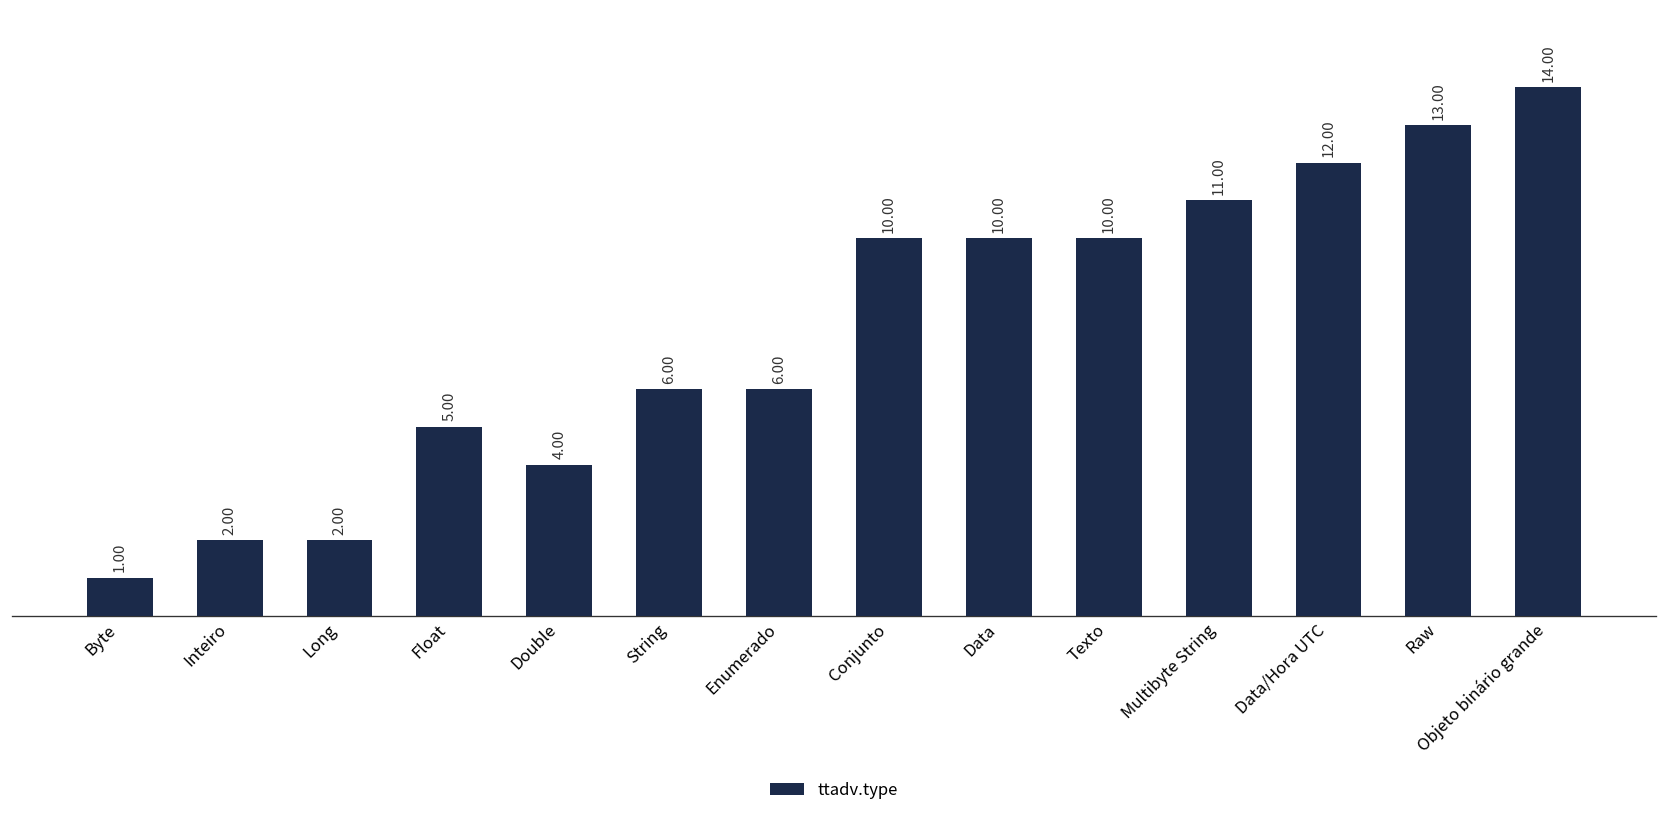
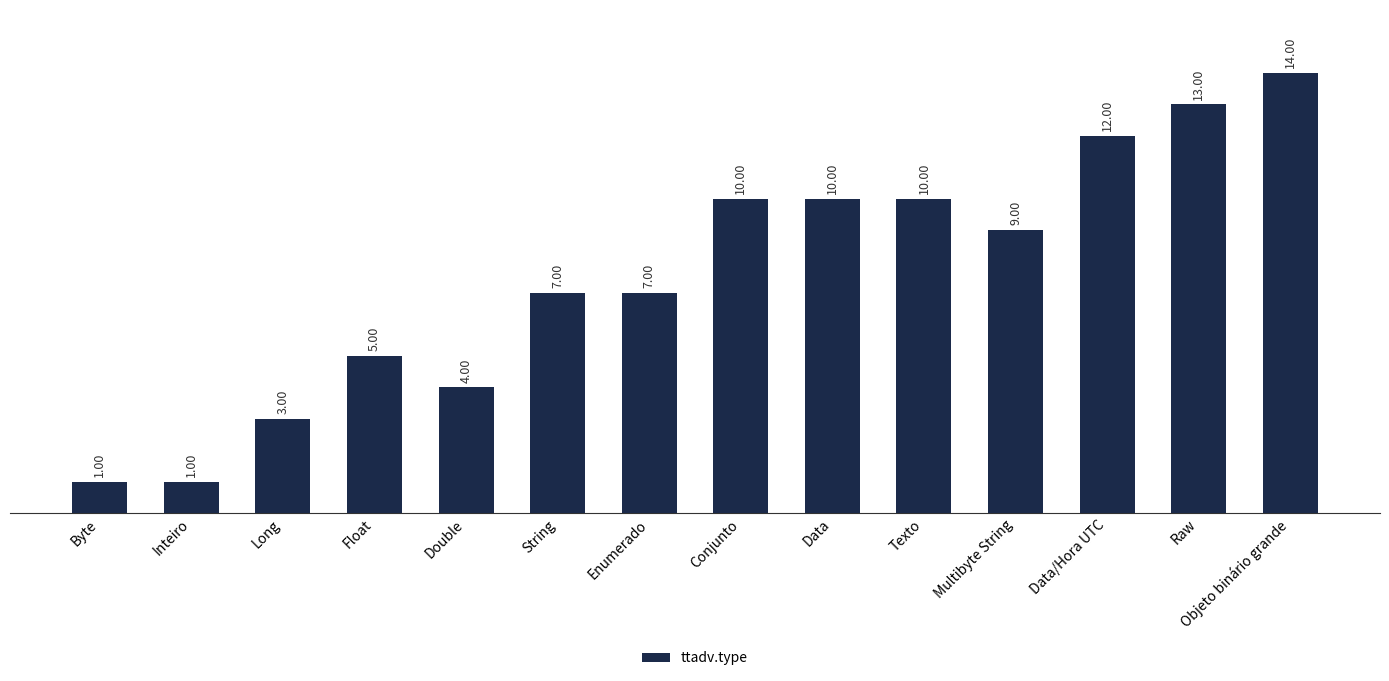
  {
    "Byte": 1.00,
-   "Inteiro": 2.00,
-   "Long": 2.00,
+   "Inteiro": 1.00,
+   "Long": 3.00,
    "Float": 5.00,
    "Double": 4.00,
-   "String": 6.00,
-   "Enumerado": 6.00,
+   "String": 7.00,
+   "Enumerado": 7.00,
    "Conjunto": 10.00,
    "Data": 10.00,
    "Texto": 10.00,
-   "Multibyte String": 11.00,
+   "Multibyte String": 9.00,
    "Data/Hora UTC": 12.00,
    "Raw": 13.00,
    "Objeto binário grande": 14.00
  }
